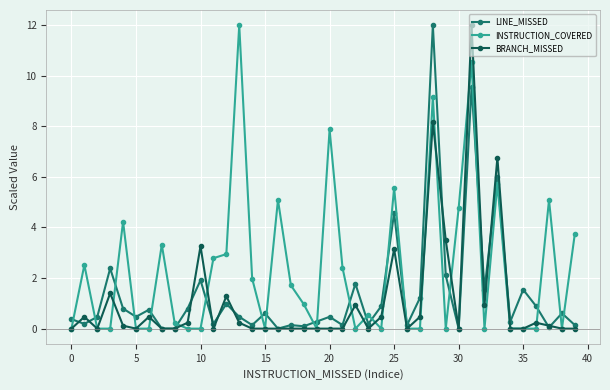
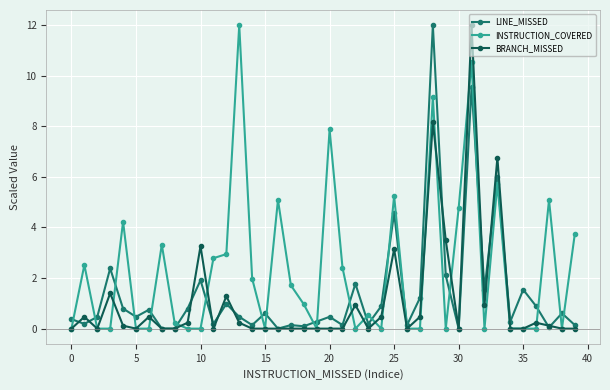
  {
    "INSTRUCTION_COVERED": {
      "10": 0.0,
      "20": 7.9,
-     "25": 5.6,
+     "25": 5.3,
      "30": 4.8
    }
  }
